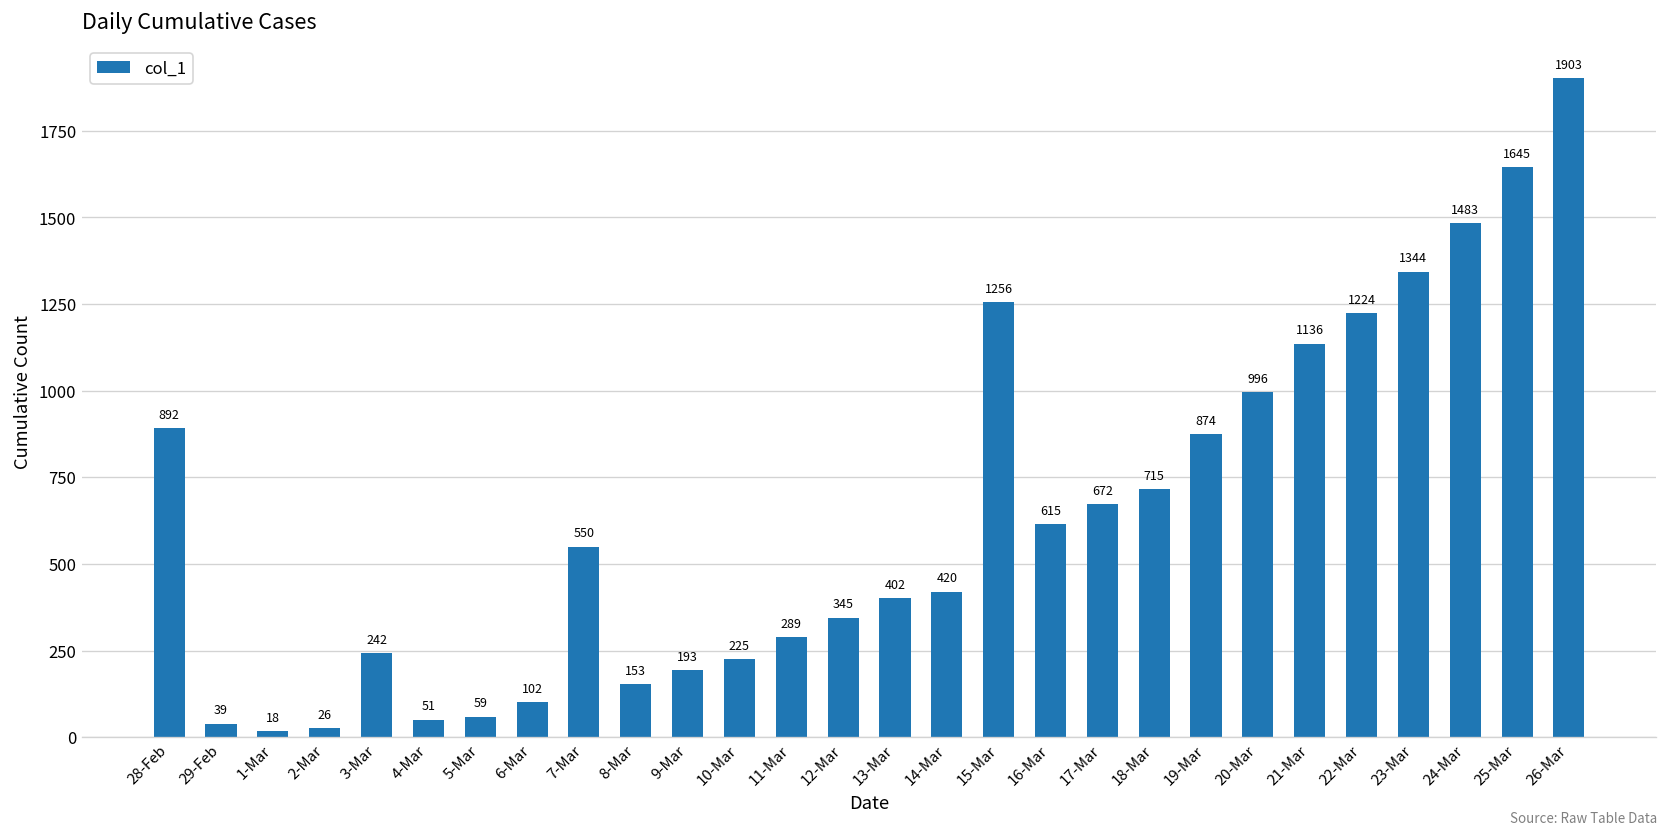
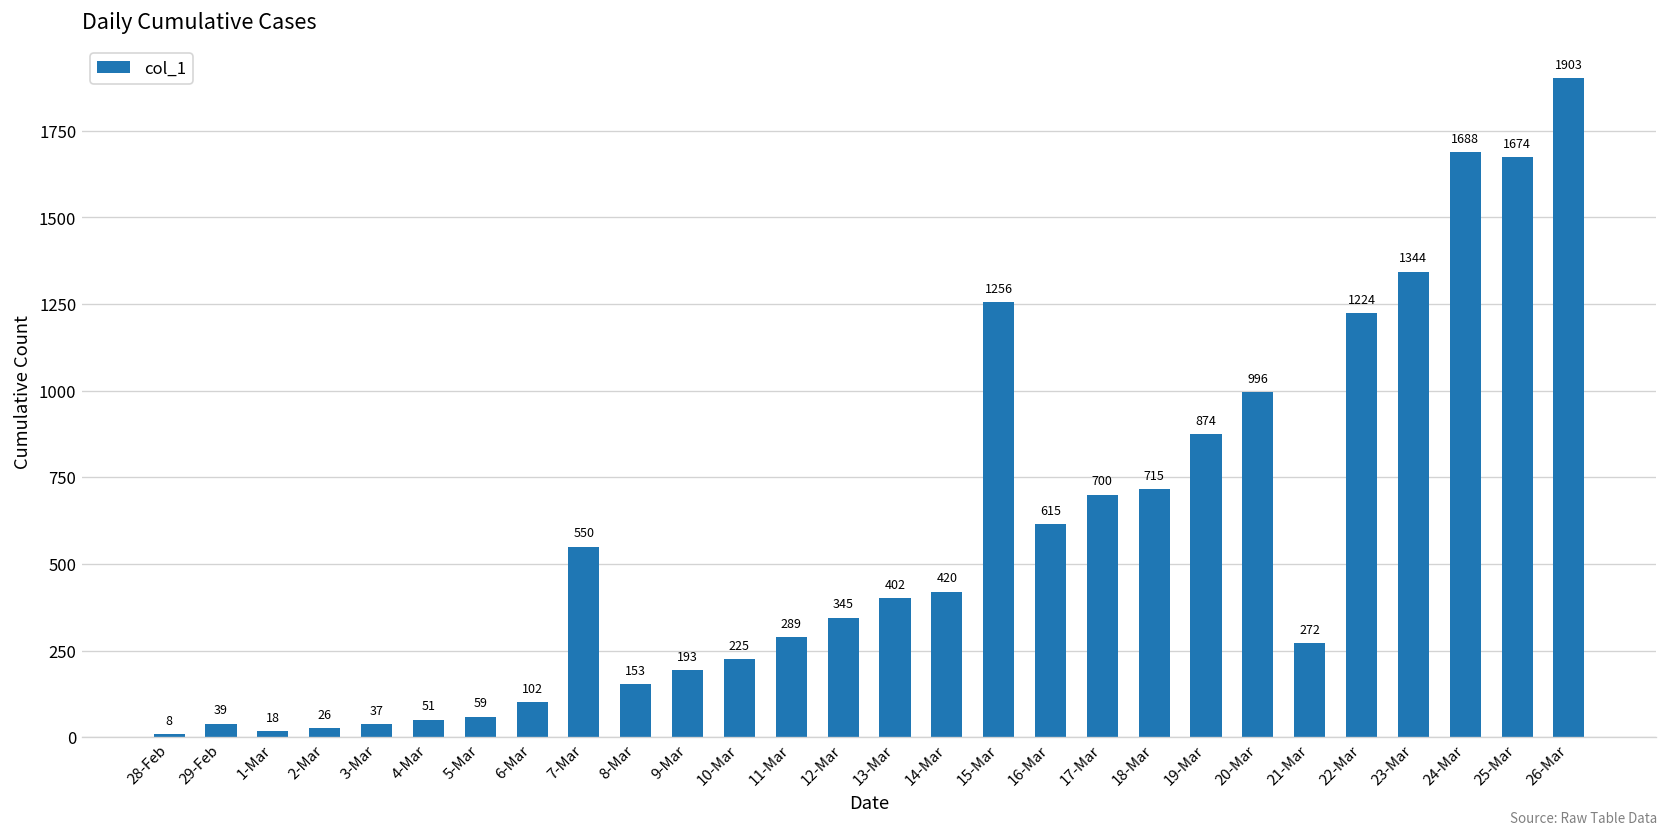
  {
-   "28-Feb": 892,
+   "28-Feb": 8,
    "29-Feb": 39,
    "1-Mar": 18,
    "2-Mar": 26,
-   "3-Mar": 242,
+   "3-Mar": 37,
    "4-Mar": 51,
    "5-Mar": 59,
    "6-Mar": 102,
    "7-Mar": 550,
    "8-Mar": 153,
    "9-Mar": 193,
    "10-Mar": 225,
    "11-Mar": 289,
    "12-Mar": 345,
    "13-Mar": 402,
    "14-Mar": 420,
    "15-Mar": 1256,
    "16-Mar": 615,
-   "17-Mar": 672,
+   "17-Mar": 700,
    "18-Mar": 715,
    "19-Mar": 874,
    "20-Mar": 996,
-   "21-Mar": 1136,
+   "21-Mar": 272,
    "22-Mar": 1224,
    "23-Mar": 1344,
-   "24-Mar": 1483,
-   "25-Mar": 1645,
+   "24-Mar": 1688,
+   "25-Mar": 1674,
    "26-Mar": 1903
  }
